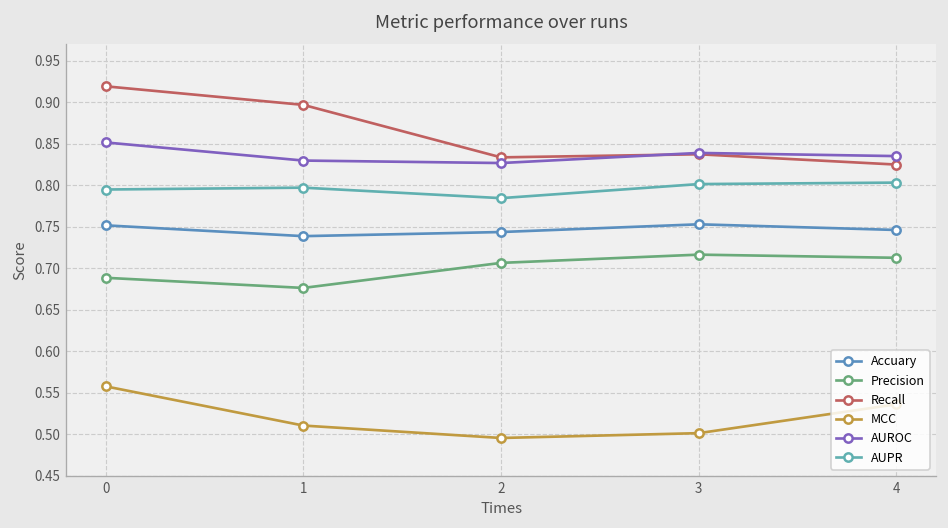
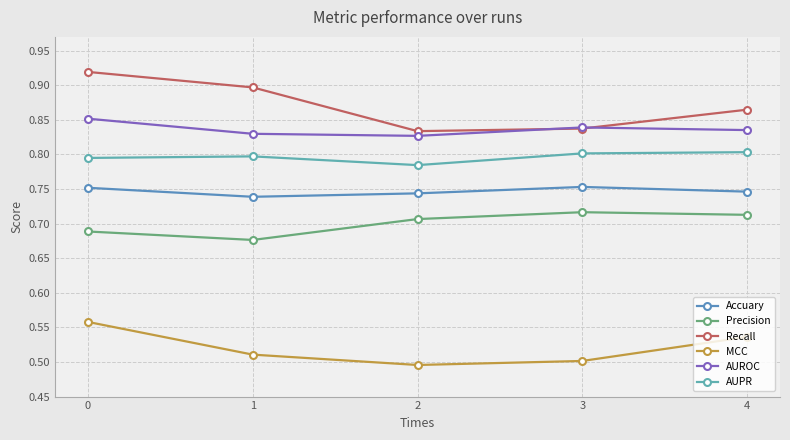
  {
    "Recall": {
      "0": 0.92,
      "1": 0.90,
      "2": 0.83,
-     "4": 0.83
+     "4": 0.86
    },
    "MCC": {
      "0": 0.56,
      "1": 0.51,
      "2": 0.50,
      "3": 0.50
    },
    "AUROC": {
      "0": 0.85,
      "1": 0.83,
      "2": 0.83,
      "4": 0.84
    }
  }
